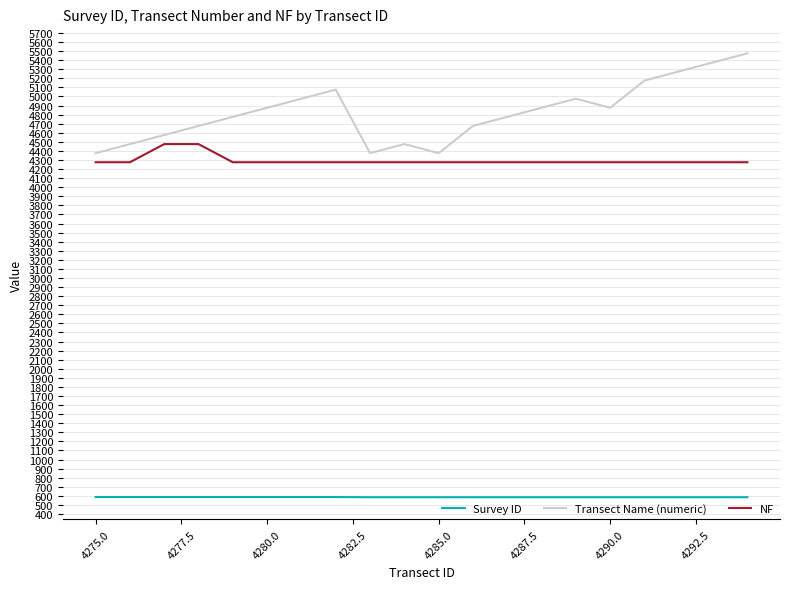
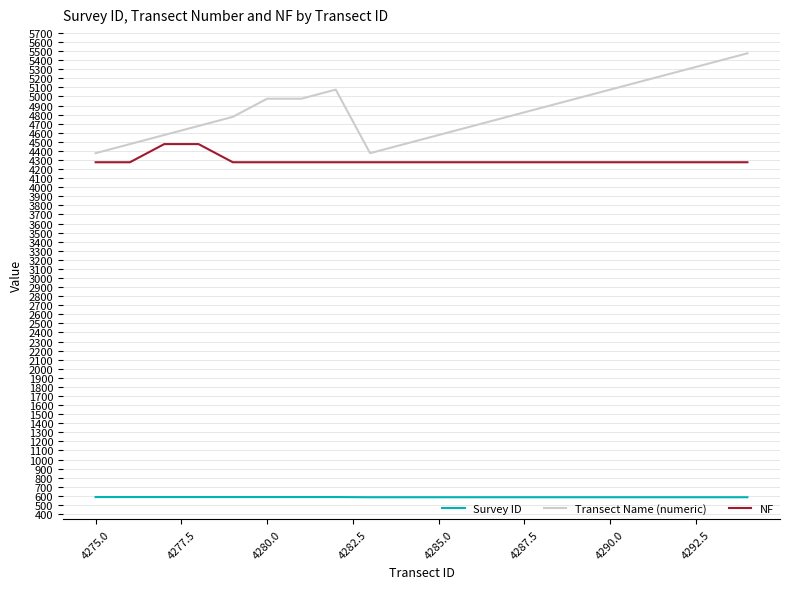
  {
    "Survey ID": {
      "4275.0": 600,
      "4280.0": 600,
      "4285.0": 600,
      "4290.0": 600
    },
    "Transect Name (numeric)": {
      "4275.0": 4400,
-     "4280.0": 4900,
-     "4285.0": 4400,
-     "4290.0": 4900
+     "4280.0": 5000,
+     "4285.0": 4600,
+     "4290.0": 5100
    },
    "NF": {
      "4275.0": 4300,
      "4280.0": 4300,
      "4285.0": 4300,
      "4290.0": 4300
    }
  }
